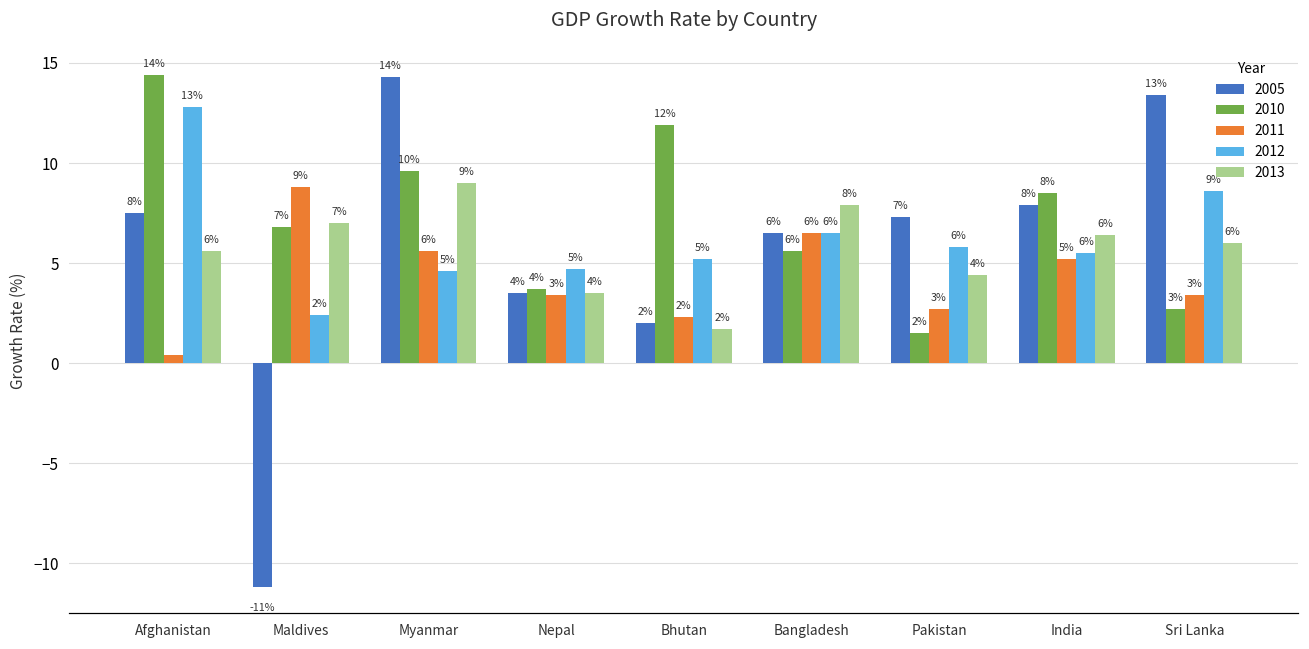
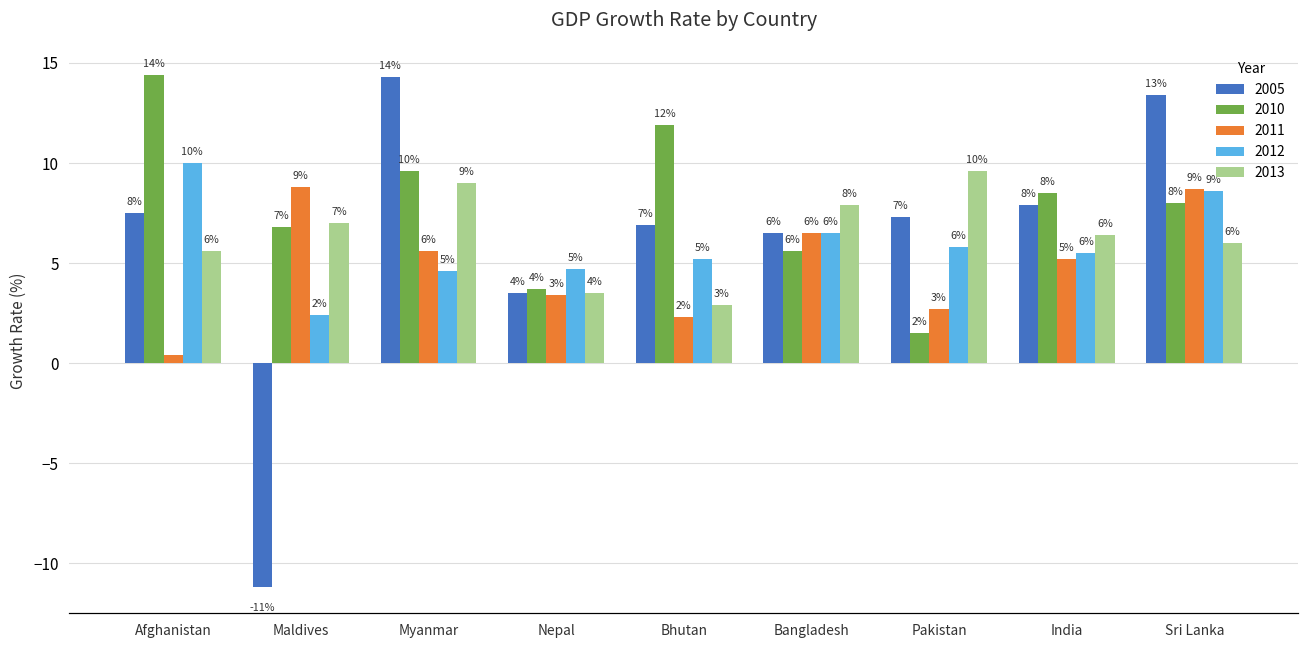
  {
    "2005": {
      "Afghanistan": "8%",
      "Maldives": "-11%",
      "Myanmar": "14%",
      "Nepal": "4%",
-     "Bhutan": "2%",
+     "Bhutan": "7%",
      "Bangladesh": "6%",
      "Pakistan": "7%",
      "India": "8%",
      "Sri Lanka": "13%"
    },
    "2010": {
      "Afghanistan": "14%",
      "Maldives": "7%",
      "Myanmar": "10%",
      "Nepal": "4%",
      "Bhutan": "12%",
      "Bangladesh": "6%",
      "Pakistan": "2%",
      "India": "8%",
-     "Sri Lanka": "3%"
+     "Sri Lanka": "8%"
    },
    "2011": {
      "Maldives": "9%",
      "Myanmar": "6%",
      "Nepal": "3%",
      "Bhutan": "2%",
      "Bangladesh": "6%",
      "Pakistan": "3%",
      "India": "5%",
-     "Sri Lanka": "3%"
+     "Sri Lanka": "9%"
    },
    "2012": {
-     "Afghanistan": "13%",
+     "Afghanistan": "10%",
      "Maldives": "2%",
      "Myanmar": "5%",
      "Nepal": "5%",
      "Bhutan": "5%",
      "Bangladesh": "6%",
      "Pakistan": "6%",
      "India": "6%",
      "Sri Lanka": "9%"
    },
    "2013": {
      "Afghanistan": "6%",
      "Maldives": "7%",
      "Myanmar": "9%",
      "Nepal": "4%",
-     "Bhutan": "2%",
+     "Bhutan": "3%",
      "Bangladesh": "8%",
-     "Pakistan": "4%",
+     "Pakistan": "10%",
      "India": "6%",
      "Sri Lanka": "6%"
    }
  }
